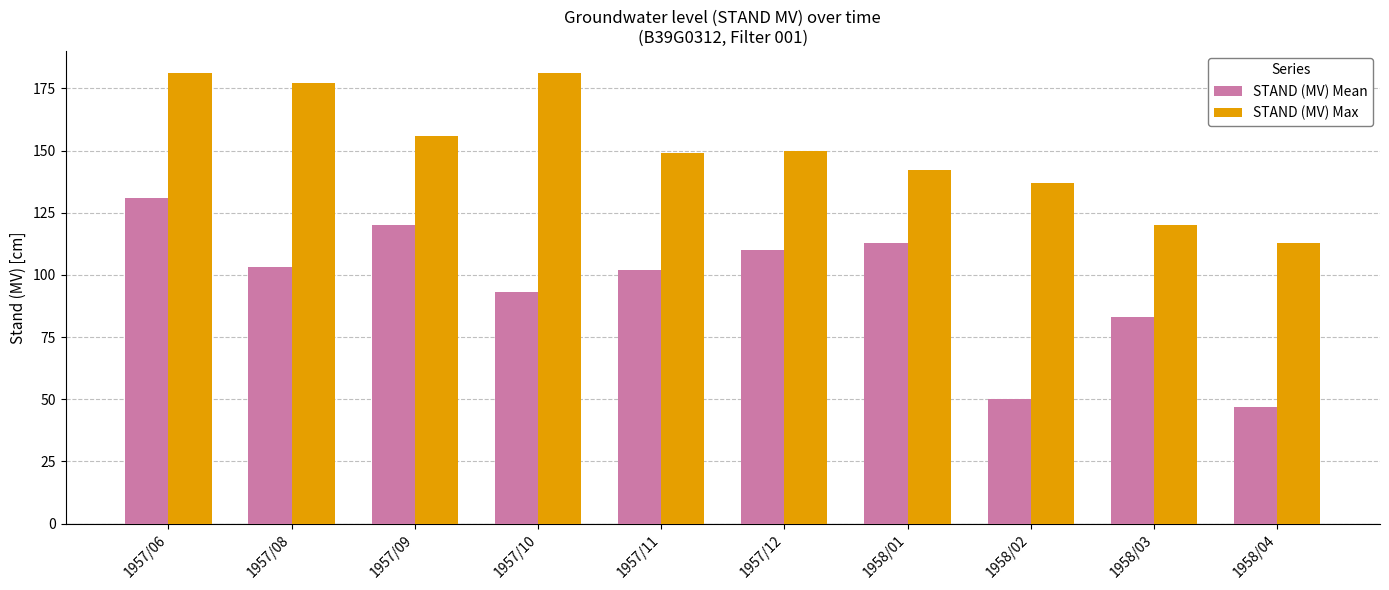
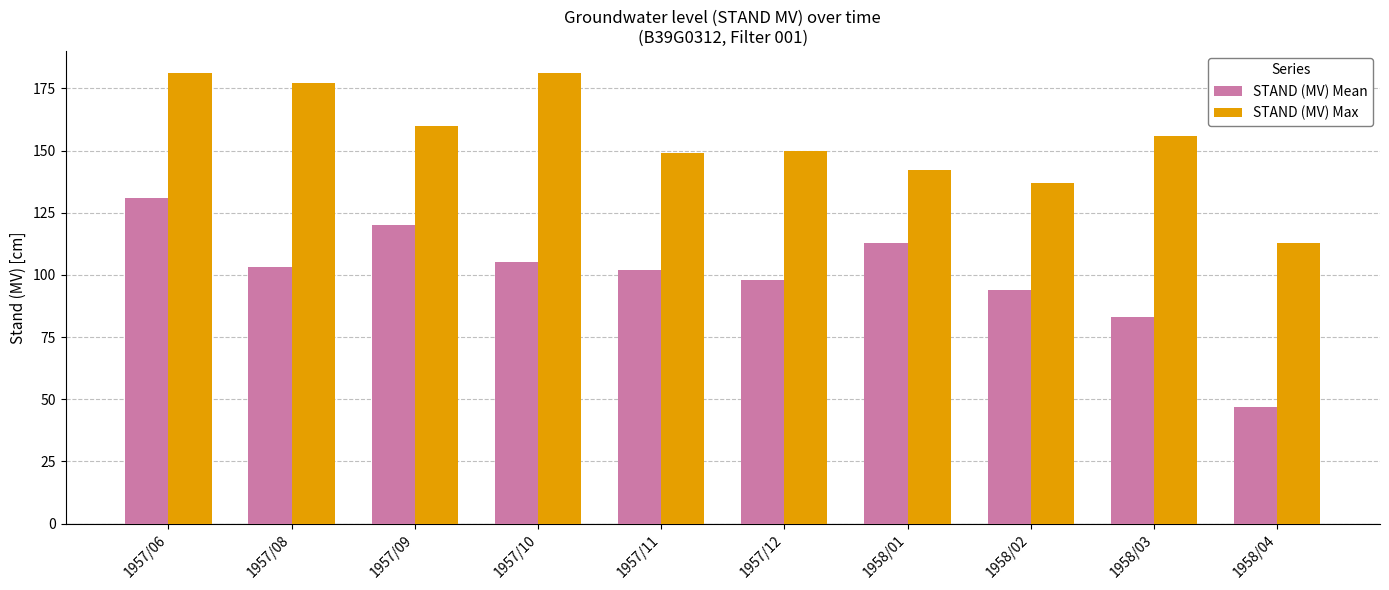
  {
    "STAND (MV) Mean": {
      "1957/06": 131,
      "1957/08": 103,
      "1957/09": 120,
-     "1957/10": 93,
+     "1957/10": 105,
      "1957/11": 102,
-     "1957/12": 110,
+     "1957/12": 98,
      "1958/01": 113,
-     "1958/02": 50,
+     "1958/02": 94,
      "1958/03": 83,
      "1958/04": 47
    },
    "STAND (MV) Max": {
      "1957/06": 181,
      "1957/08": 177,
-     "1957/09": 156,
+     "1957/09": 160,
      "1957/10": 181,
      "1957/11": 149,
      "1957/12": 150,
      "1958/01": 142,
      "1958/02": 137,
-     "1958/03": 120,
+     "1958/03": 156,
      "1958/04": 113
    }
  }
